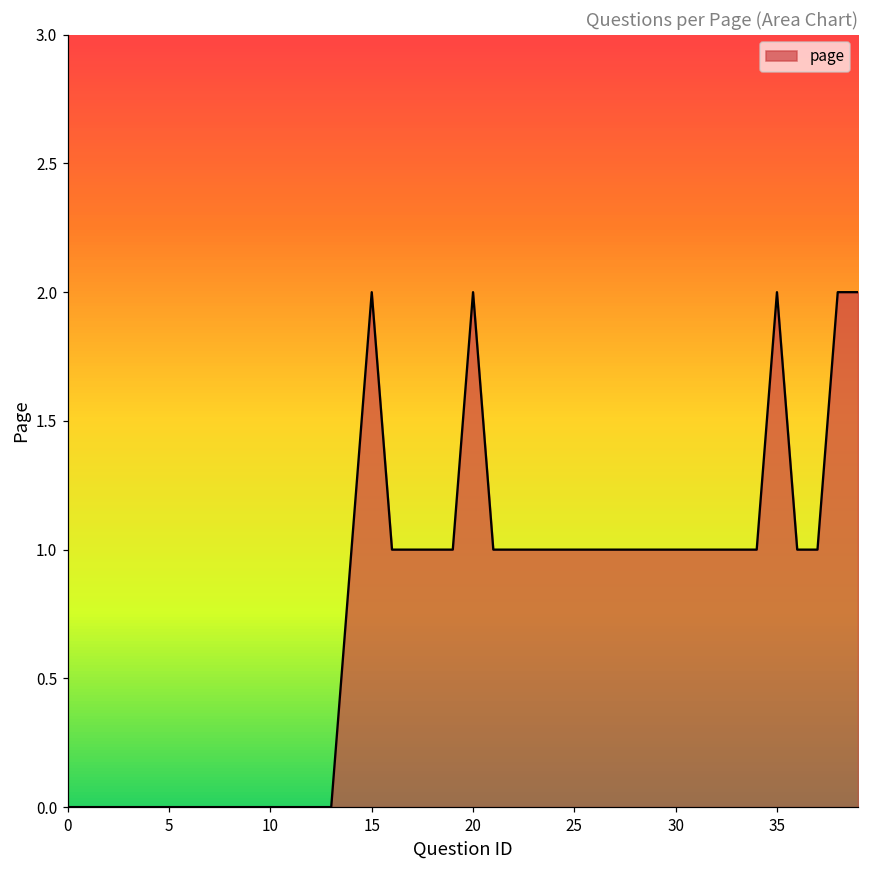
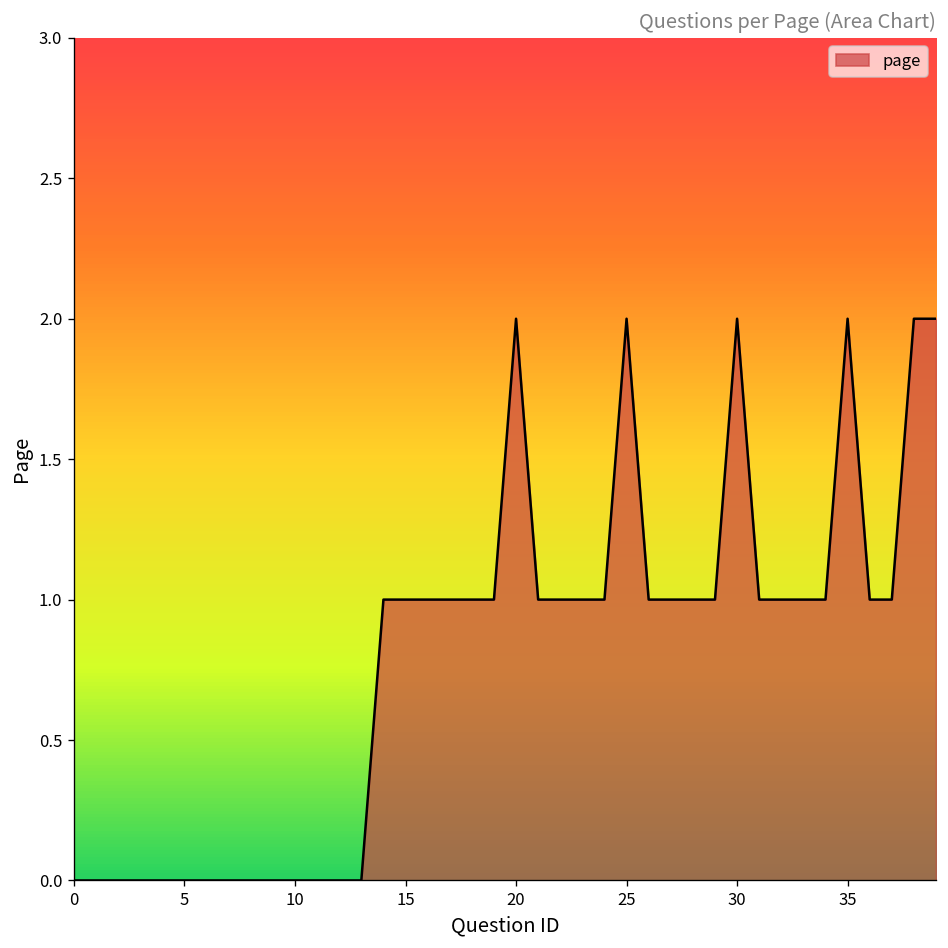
  {
    "0": 0,
    "5": 0,
    "10": 0,
-   "15": 2,
+   "15": 1,
    "20": 2,
-   "25": 1,
-   "30": 1,
+   "25": 2,
+   "30": 2,
    "35": 2
  }
